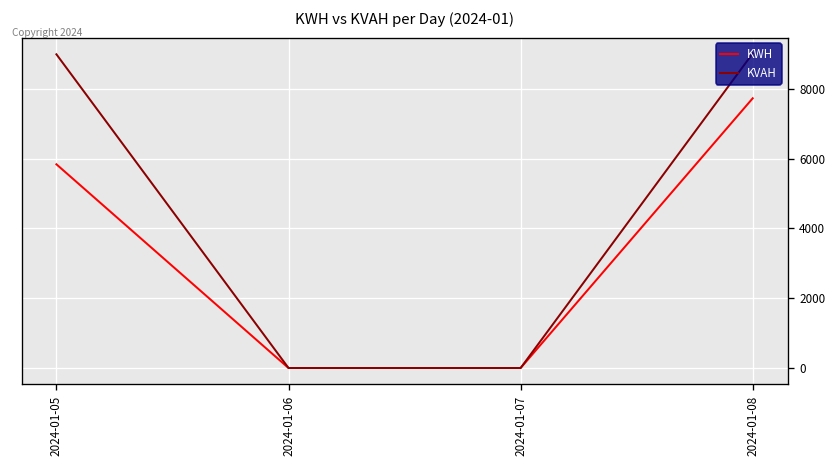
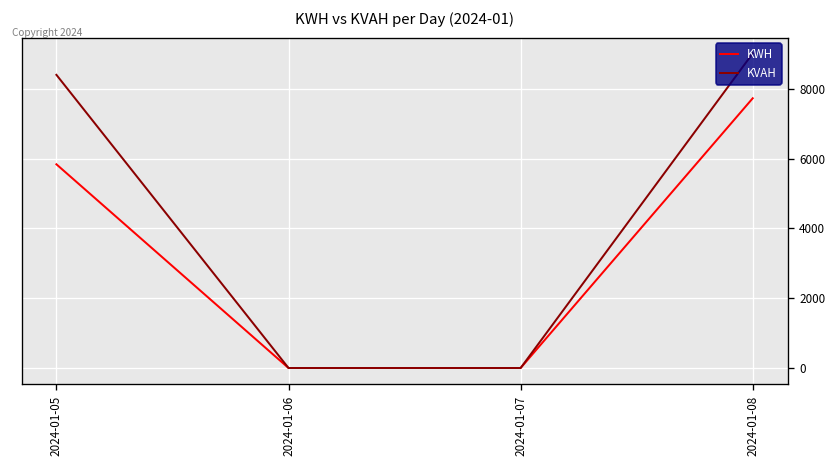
  {
    "KWH": {
      "2024-01-05": 5800,
      "2024-01-08": 7700
    },
    "KVAH": {
-     "2024-01-05": 9000
+     "2024-01-05": 8400
    }
  }
